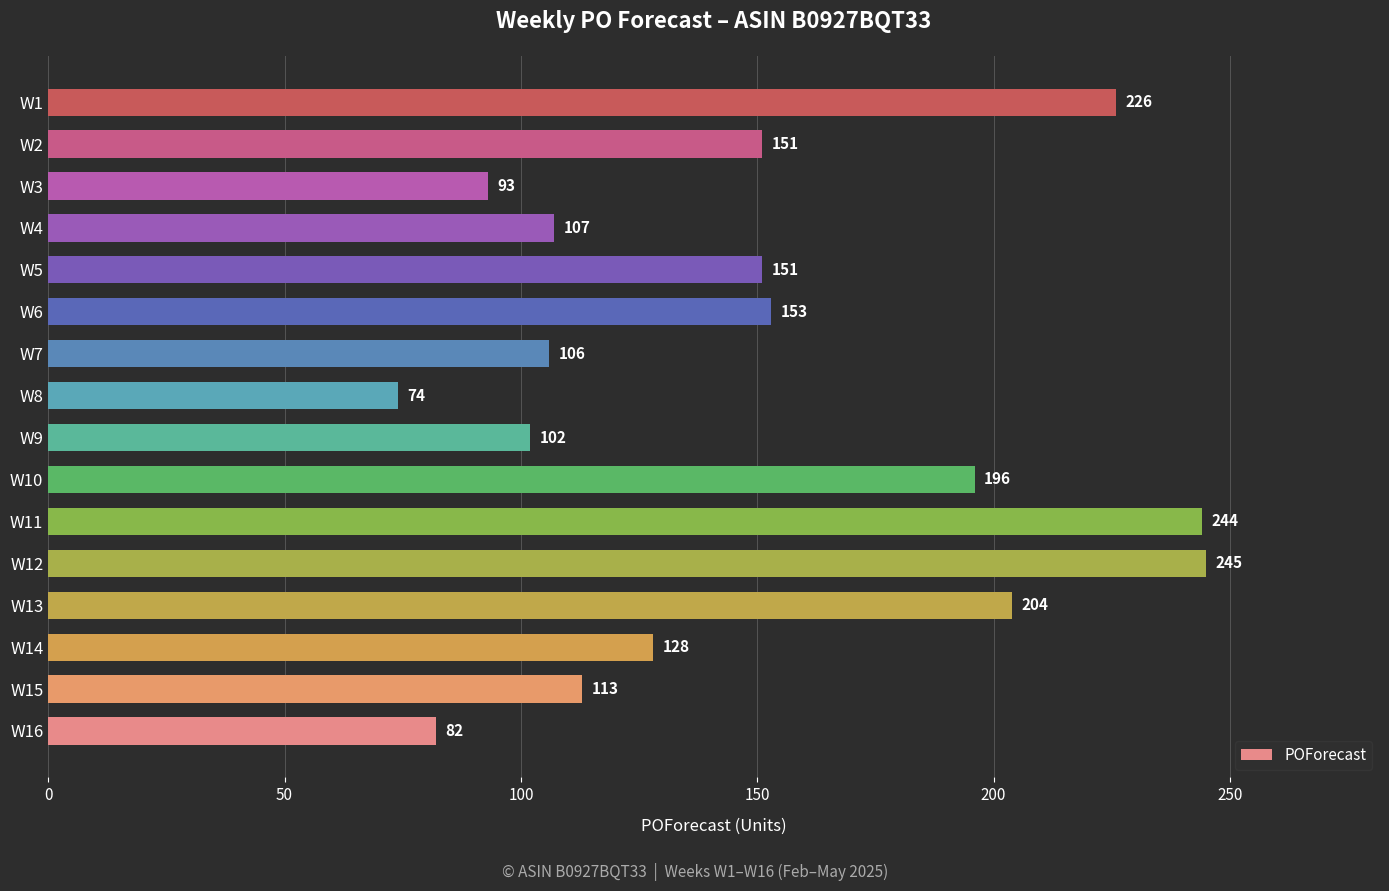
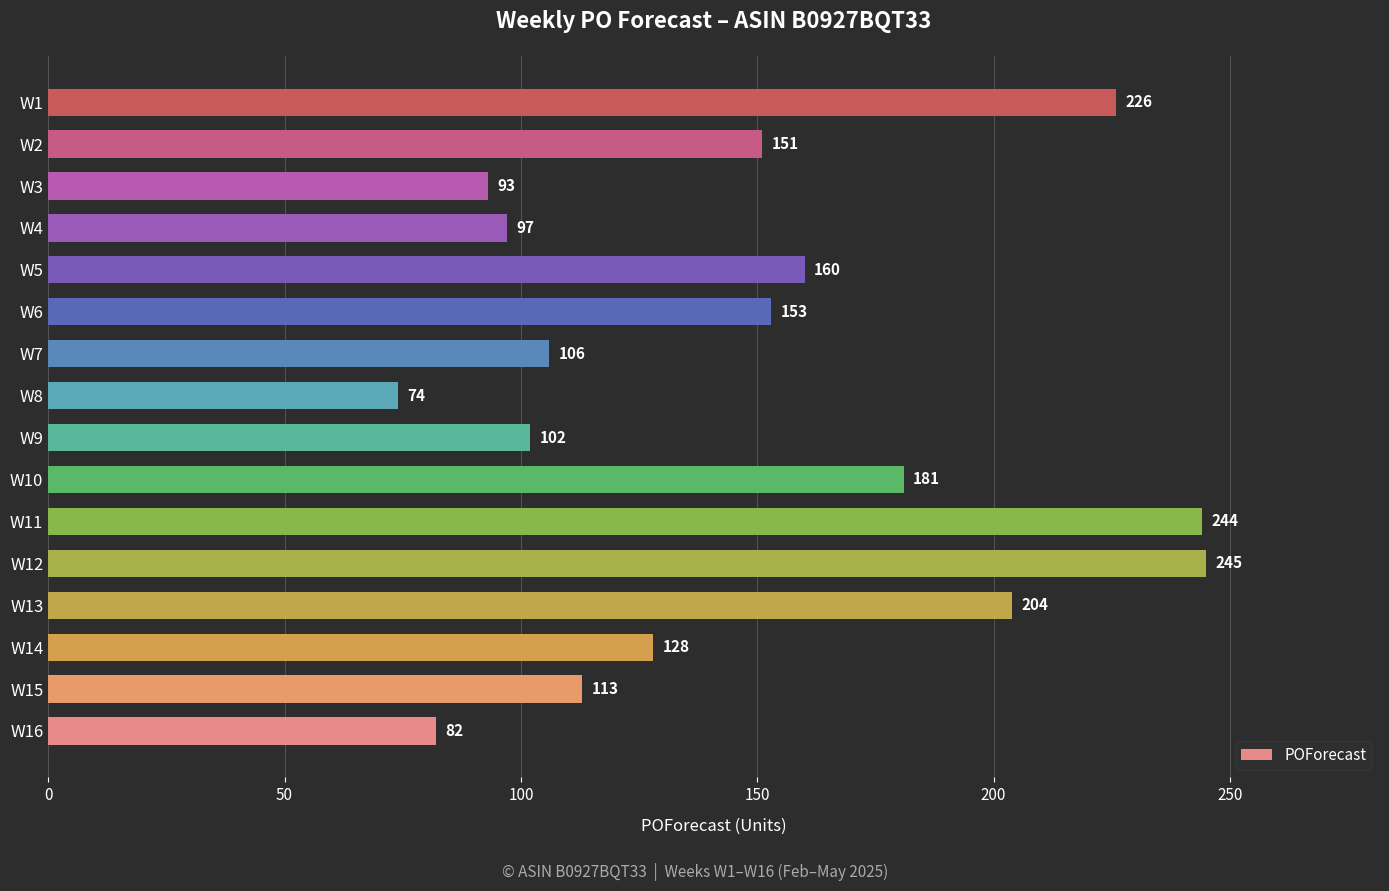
  {
    "W1": 226,
    "W2": 151,
    "W3": 93,
-   "W4": 107,
-   "W5": 151,
+   "W4": 97,
+   "W5": 160,
    "W6": 153,
    "W7": 106,
    "W8": 74,
    "W9": 102,
-   "W10": 196,
+   "W10": 181,
    "W11": 244,
    "W12": 245,
    "W13": 204,
    "W14": 128,
    "W15": 113,
    "W16": 82
  }
